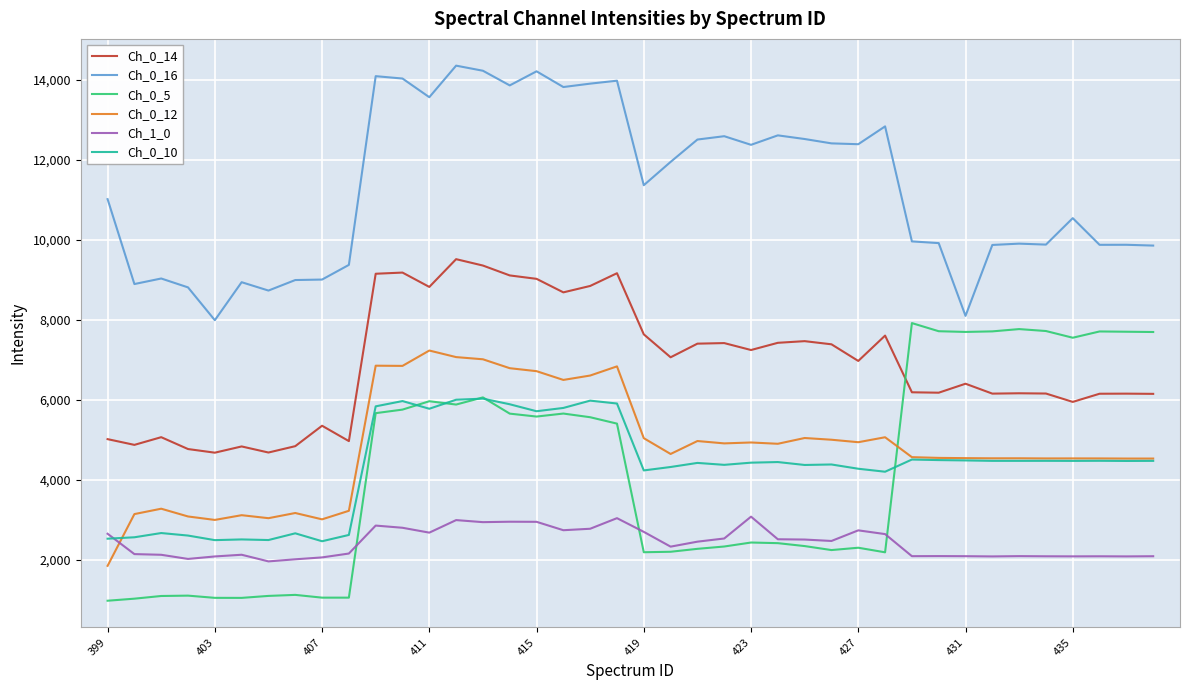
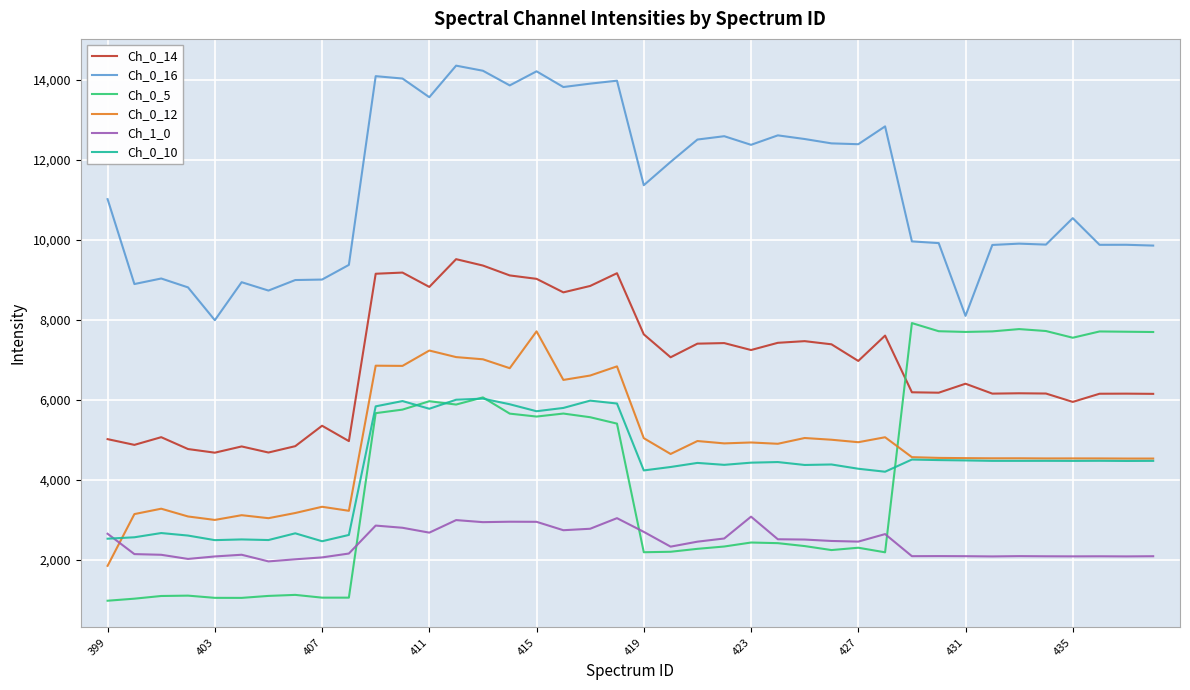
  {
    "Ch_0_14": {
      "399": "5,000",
      "403": "4,700",
      "407": "5,400",
      "411": "8,800",
      "415": "9,000",
      "419": "7,600",
      "423": "7,200",
      "427": "7,000",
      "431": "6,400",
      "435": "6,000"
    },
    "Ch_0_16": {
      "399": "11,000",
      "403": "8,000",
      "407": "9,000",
      "411": "13,600",
      "415": "14,200",
      "419": "11,400",
      "423": "12,400",
      "427": "12,400",
      "431": "8,100",
      "435": "10,500"
    },
    "Ch_0_12": {
      "399": "1,900",
      "403": "3,000",
-     "407": "3,000",
+     "407": "3,300",
      "411": "7,200",
-     "415": "6,700",
+     "415": "7,700",
      "419": "5,000",
      "423": "4,900",
      "427": "4,900"
    },
    "Ch_1_0": {
      "399": "2,700",
      "403": "2,100",
      "407": "2,100",
      "411": "2,700",
      "415": "3,000",
      "419": "2,700",
      "423": "3,100",
-     "427": "2,700",
+     "427": "2,500",
      "431": "2,100",
      "435": "2,100"
    }
  }
